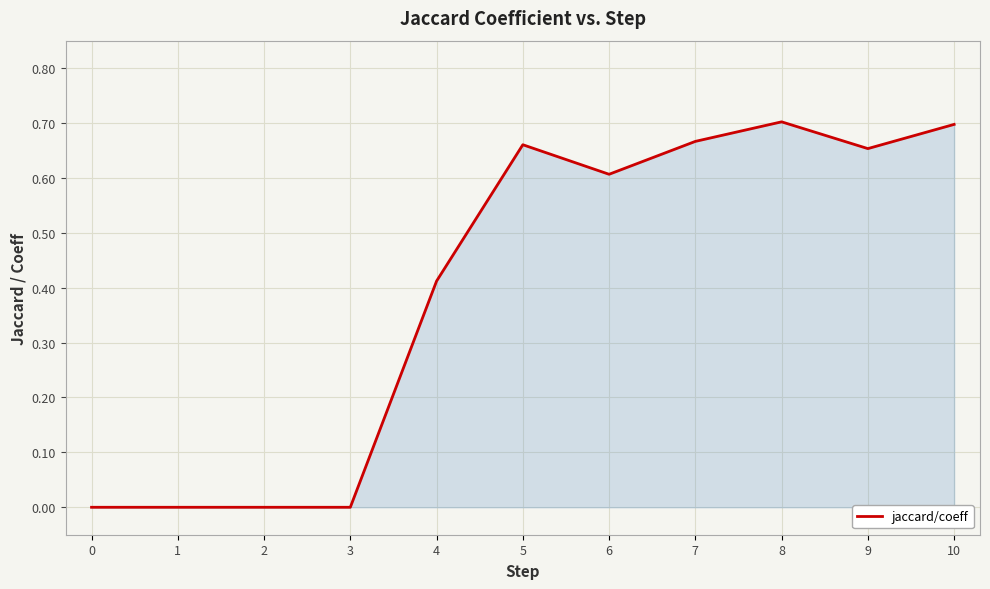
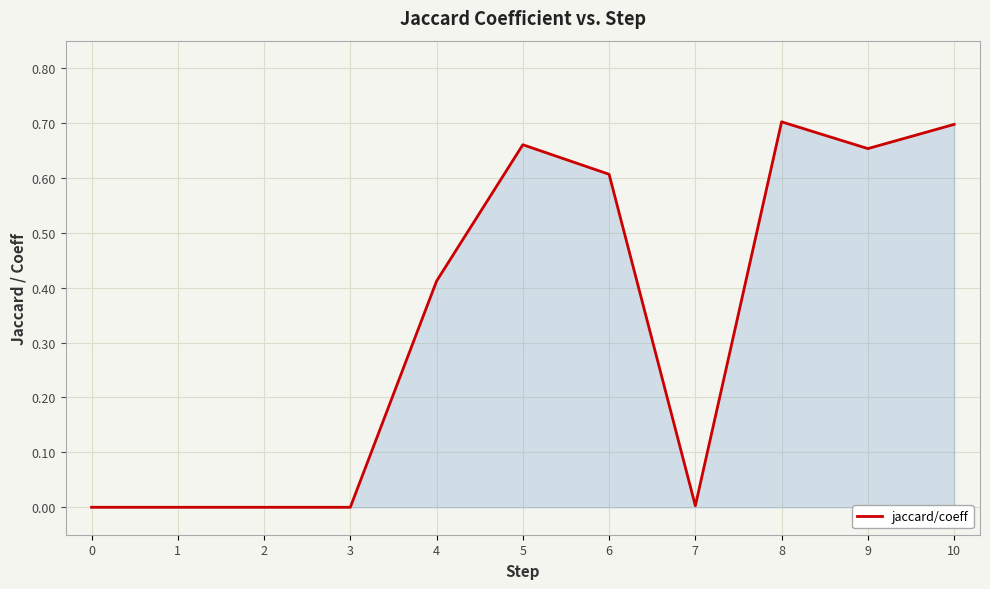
  {
    "0": 0.00,
    "1": 0.00,
    "2": 0.00,
    "3": 0.00,
    "4": 0.41,
    "5": 0.66,
    "6": 0.61,
-   "7": 0.67,
+   "7": 0.00,
    "8": 0.70,
    "9": 0.65,
    "10": 0.70
  }
